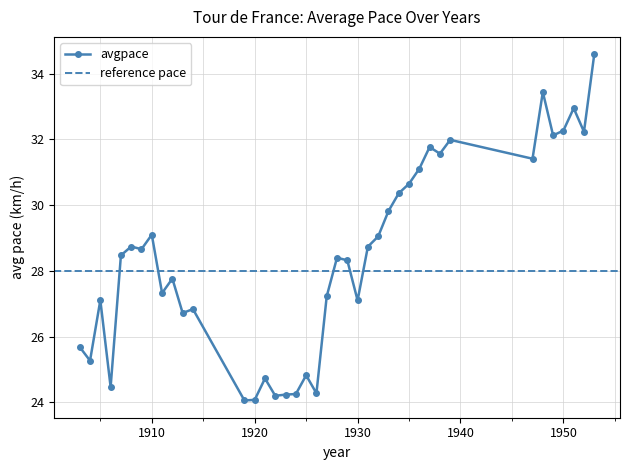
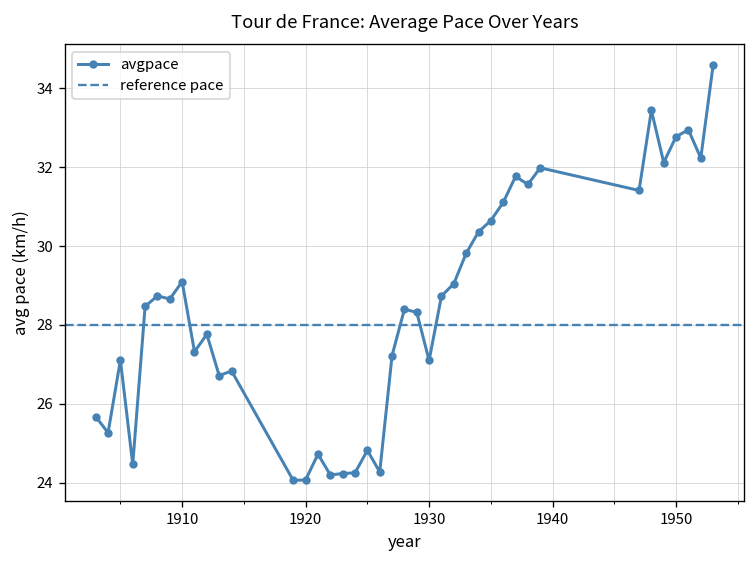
  {
    "1910": 29.1,
    "1920": 24.1,
    "1930": 27.1,
-   "1950": 32.3
+   "1950": 32.8
  }
